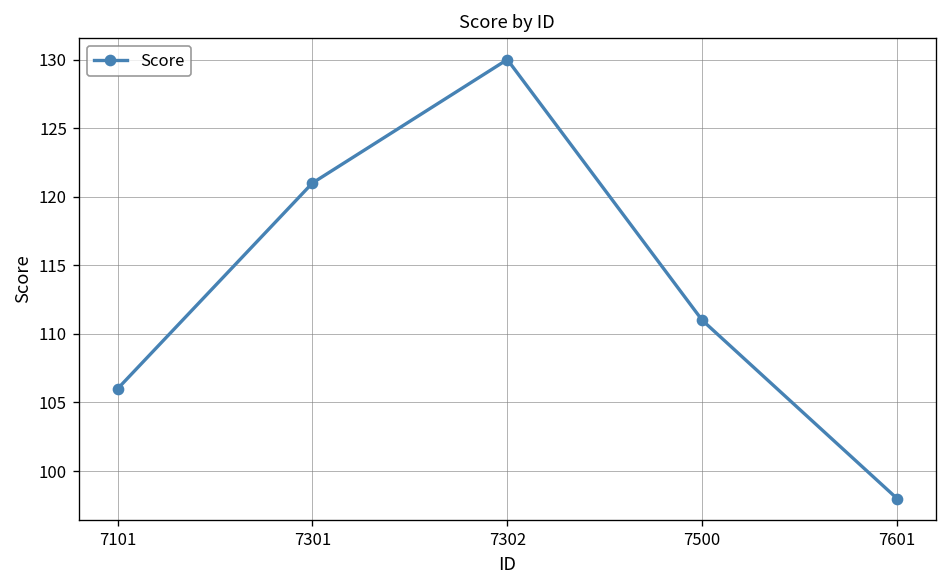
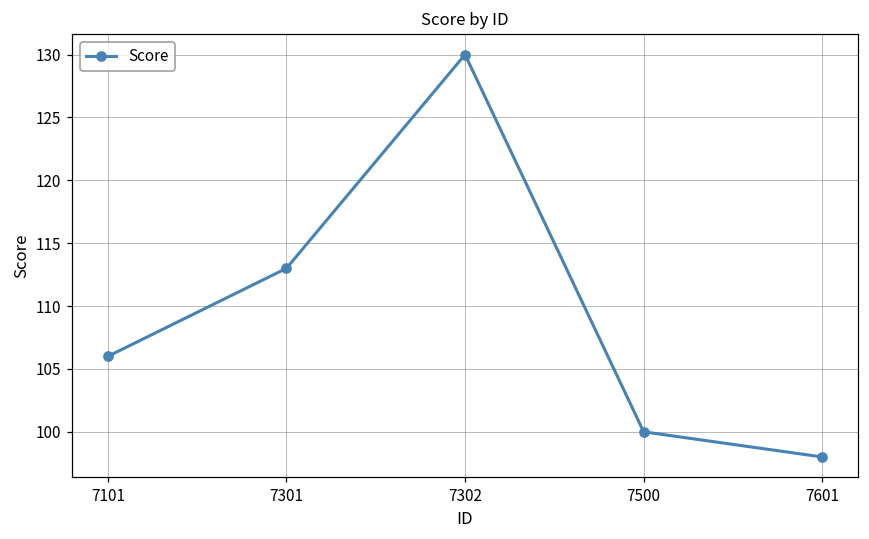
  {
    "7101": 106,
-   "7301": 121,
+   "7301": 113,
    "7302": 130,
-   "7500": 111,
+   "7500": 100,
    "7601": 98
  }
